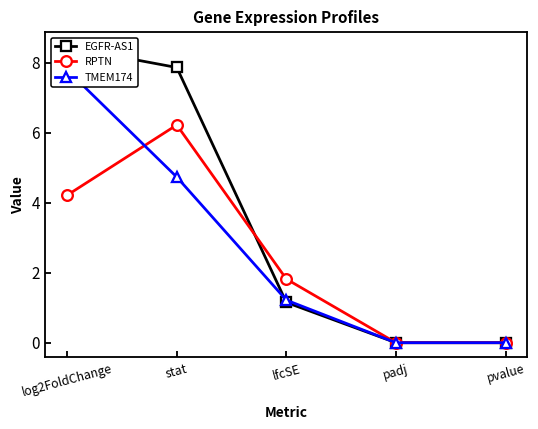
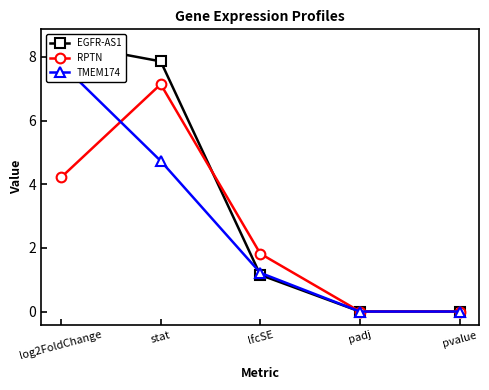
  {
    "EGFR-AS1": {
      "stat": 7.9
    },
    "RPTN": {
      "log2FoldChange": 4.2,
-     "stat": 6.2,
+     "stat": 7.1,
      "lfcSE": 1.8
    },
    "TMEM174": {
      "stat": 4.7
    }
  }
